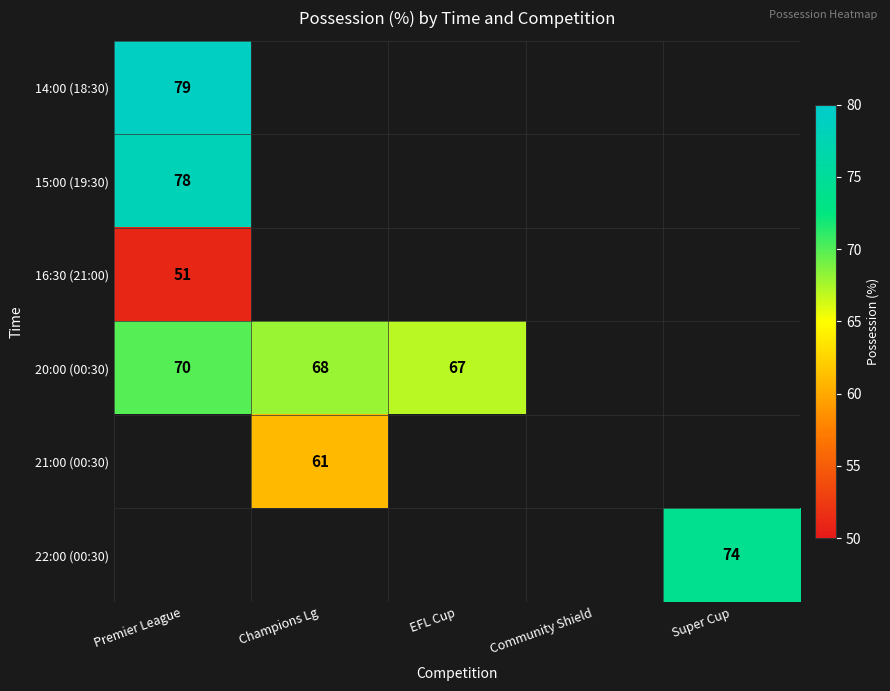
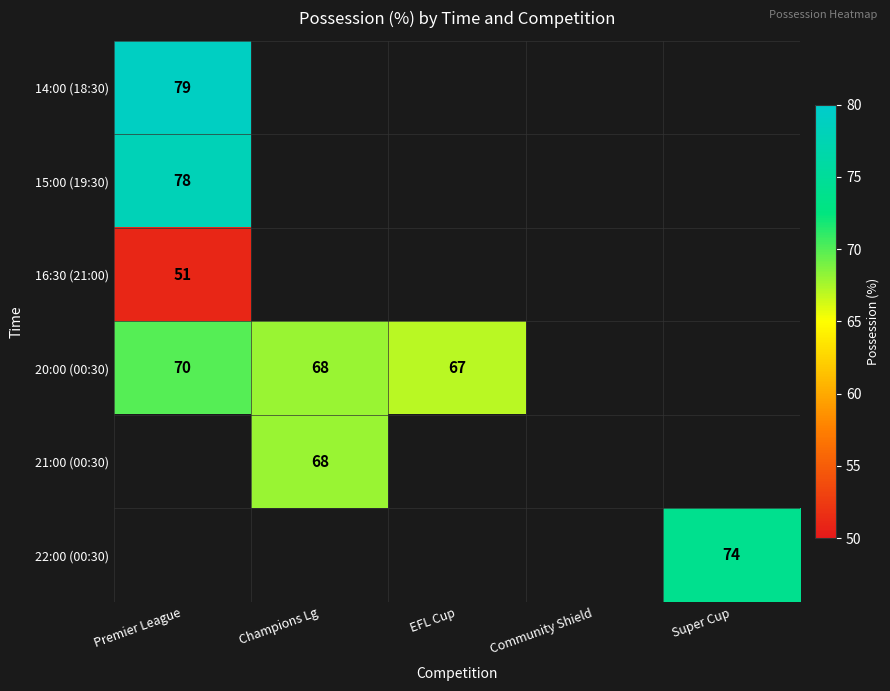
  {
    "14:00 (18:30)": {
      "Premier League": 79
    },
    "15:00 (19:30)": {
      "Premier League": 78
    },
    "16:30 (21:00)": {
      "Premier League": 51
    },
    "20:00 (00:30)": {
      "Premier League": 70,
      "Champions Lg": 68,
      "EFL Cup": 67
    },
    "21:00 (00:30)": {
-     "Champions Lg": 61
+     "Champions Lg": 68
    },
    "22:00 (00:30)": {
      "Super Cup": 74
    }
  }
